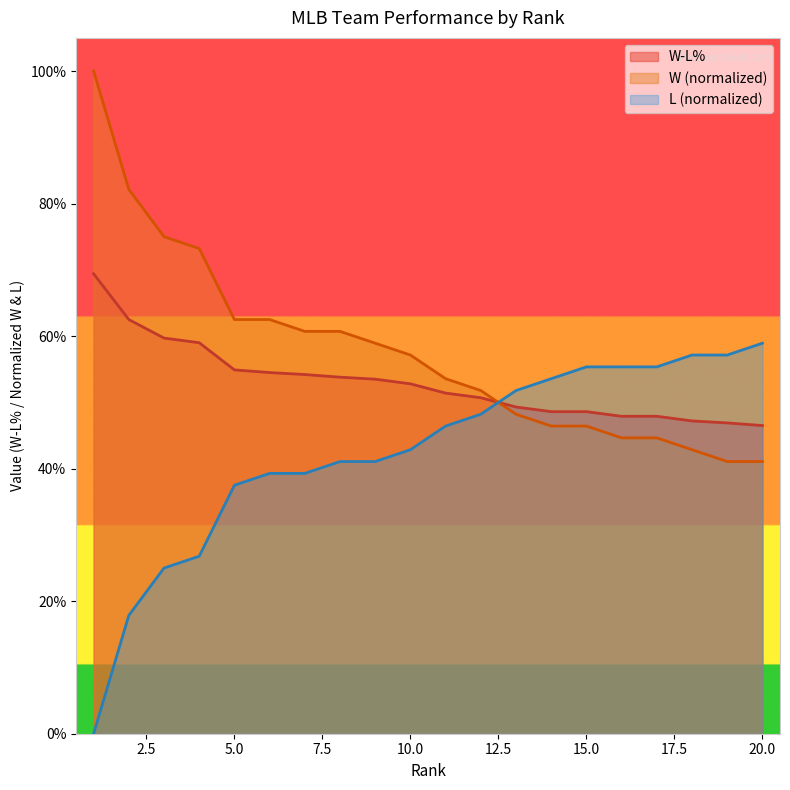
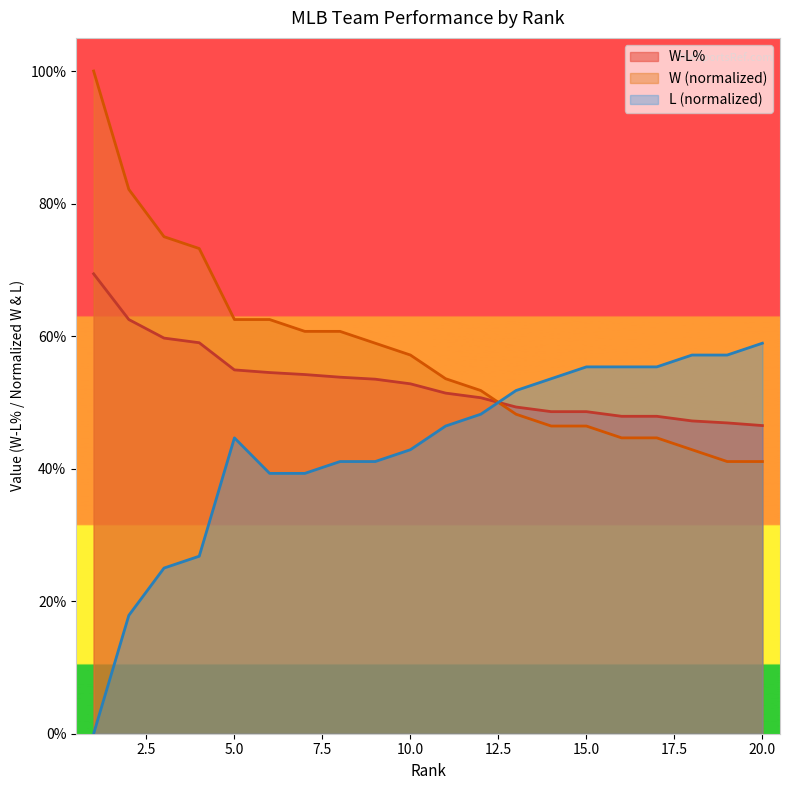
  {
    "L (normalized)": {
-     "5.0": "38%",
+     "5.0": "45%",
      "10.0": "43%",
      "15.0": "55%",
      "20.0": "59%"
    }
  }
